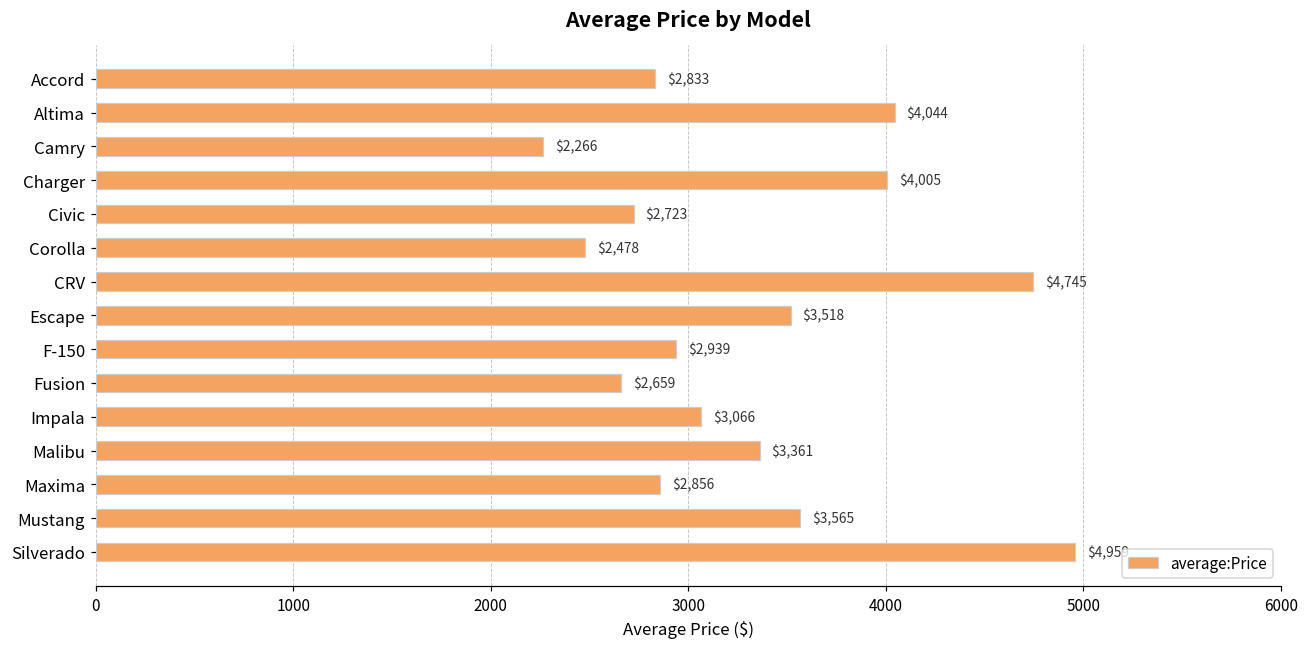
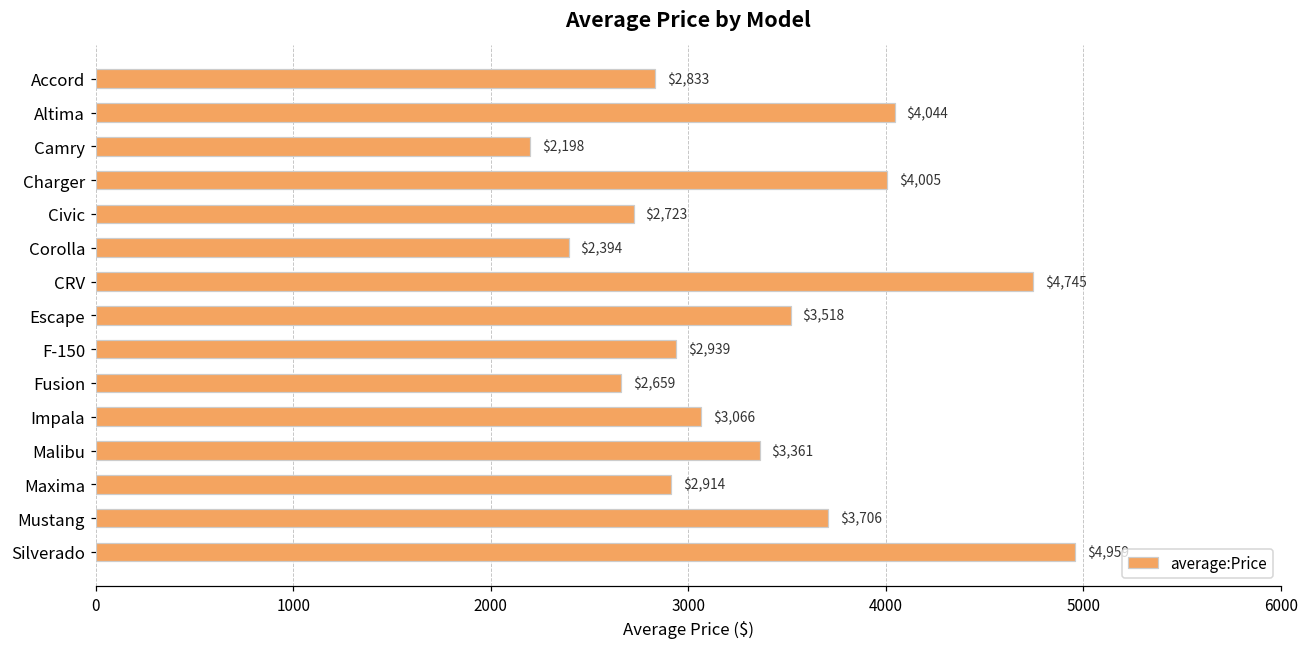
  {
    "Accord": "$2,833",
    "Altima": "$4,044",
-   "Camry": "$2,266",
+   "Camry": "$2,198",
    "Charger": "$4,005",
    "Civic": "$2,723",
-   "Corolla": "$2,478",
+   "Corolla": "$2,394",
    "CRV": "$4,745",
    "Escape": "$3,518",
    "F-150": "$2,939",
    "Fusion": "$2,659",
    "Impala": "$3,066",
    "Malibu": "$3,361",
-   "Maxima": "$2,856",
-   "Mustang": "$3,565"
+   "Maxima": "$2,914",
+   "Mustang": "$3,706"
  }
